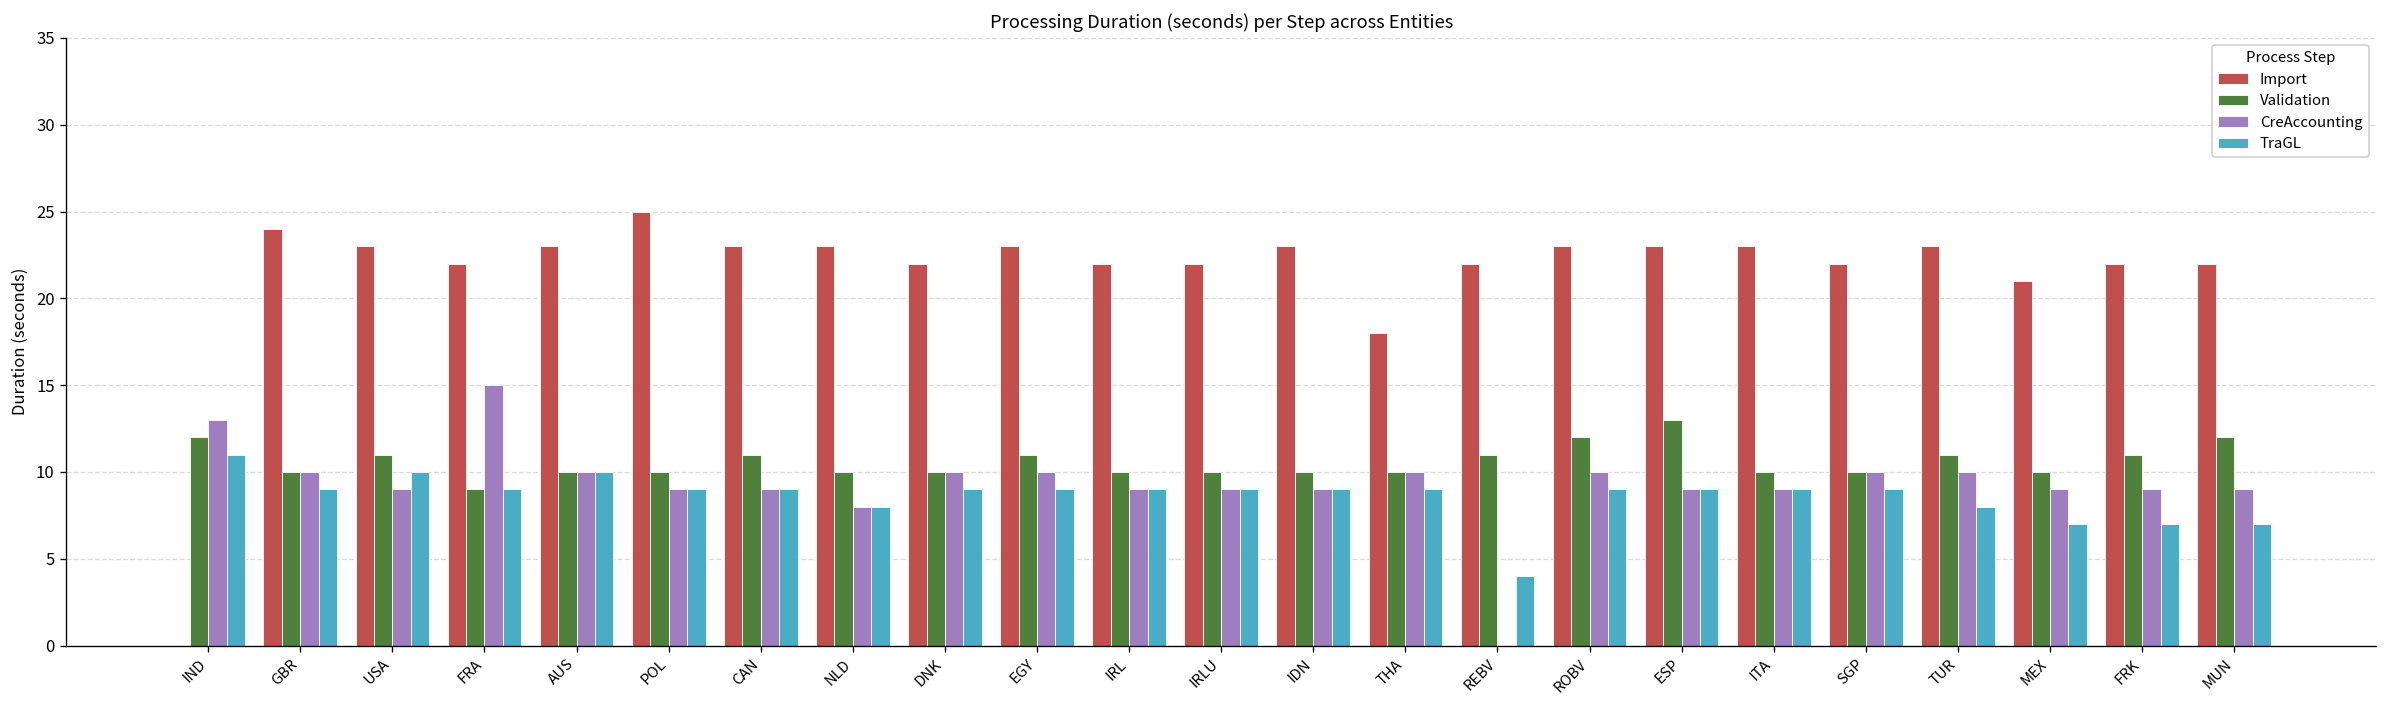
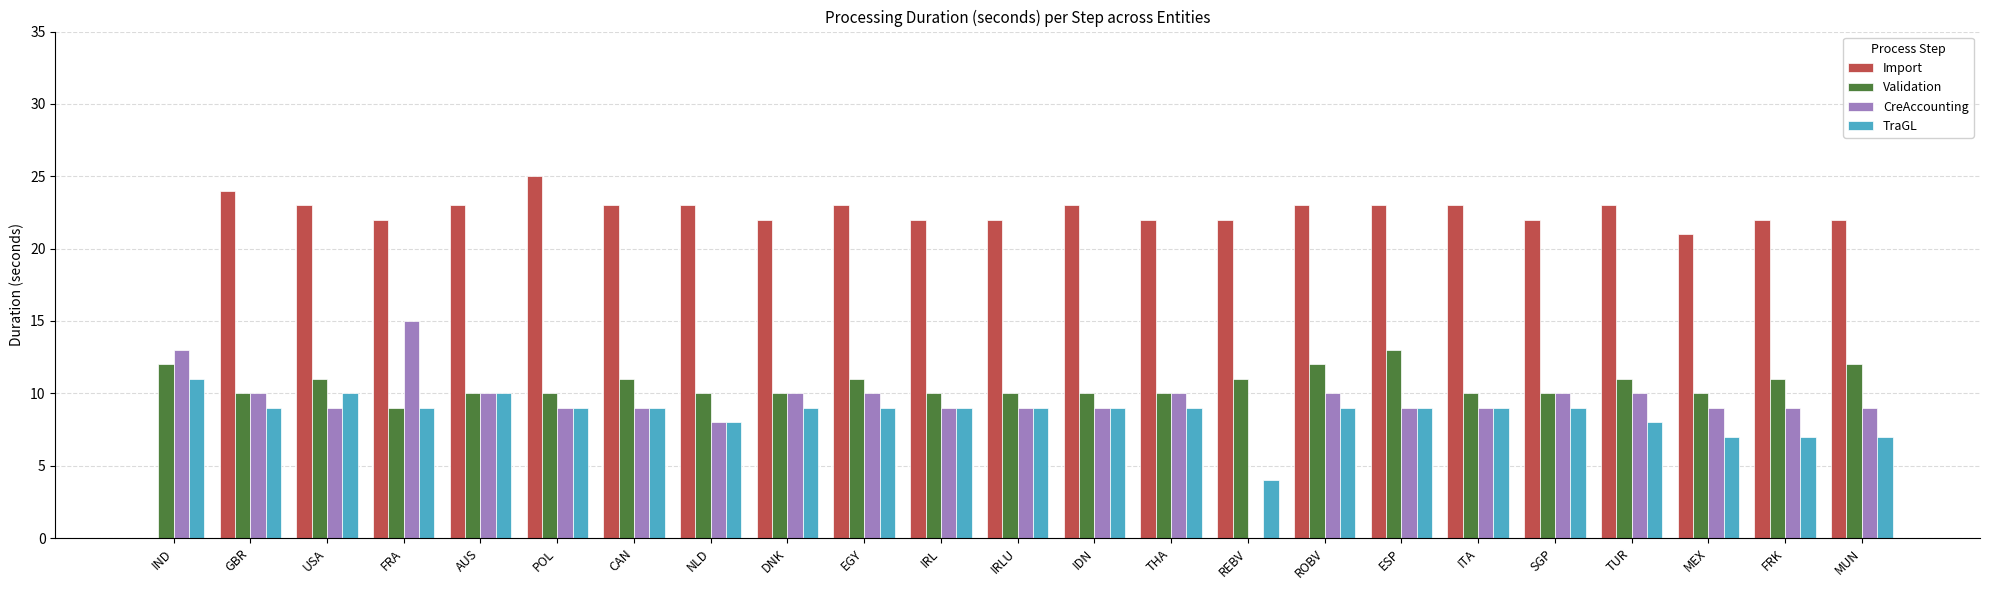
  {
    "Import": {
      "IND": 0,
      "GBR": 24,
      "USA": 23,
      "FRA": 22,
      "AUS": 23,
      "POL": 25,
      "CAN": 23,
      "NLD": 23,
      "DNK": 22,
      "EGY": 23,
      "IRL": 22,
      "IRLU": 22,
      "IDN": 23,
-     "THA": 18,
+     "THA": 22,
      "REBV": 22,
      "ROBV": 23,
      "ESP": 23,
      "ITA": 23,
      "SGP": 22,
      "TUR": 23,
      "MEX": 21,
      "FRK": 22,
      "MUN": 22
    },
    "Validation": {
      "IND": 12,
      "GBR": 10,
      "USA": 11,
      "FRA": 9,
      "AUS": 10,
      "POL": 10,
      "CAN": 11,
      "NLD": 10,
      "DNK": 10,
      "EGY": 11,
      "IRL": 10,
      "IRLU": 10,
      "IDN": 10,
      "THA": 10,
      "REBV": 11,
      "ROBV": 12,
      "ESP": 13,
      "ITA": 10,
      "SGP": 10,
      "TUR": 11,
      "MEX": 10,
      "FRK": 11,
      "MUN": 12
    },
    "CreAccounting": {
      "IND": 13,
      "GBR": 10,
      "USA": 9,
      "FRA": 15,
      "AUS": 10,
      "POL": 9,
      "CAN": 9,
      "NLD": 8,
      "DNK": 10,
      "EGY": 10,
      "IRL": 9,
      "IRLU": 9,
      "IDN": 9,
      "THA": 10,
      "REBV": 0,
      "ROBV": 10,
      "ESP": 9,
      "ITA": 9,
      "SGP": 10,
      "TUR": 10,
      "MEX": 9,
      "FRK": 9,
      "MUN": 9
    },
    "TraGL": {
      "IND": 11,
      "GBR": 9,
      "USA": 10,
      "FRA": 9,
      "AUS": 10,
      "POL": 9,
      "CAN": 9,
      "NLD": 8,
      "DNK": 9,
      "EGY": 9,
      "IRL": 9,
      "IRLU": 9,
      "IDN": 9,
      "THA": 9,
      "REBV": 4,
      "ROBV": 9,
      "ESP": 9,
      "ITA": 9,
      "SGP": 9,
      "TUR": 8,
      "MEX": 7,
      "FRK": 7,
      "MUN": 7
    }
  }
